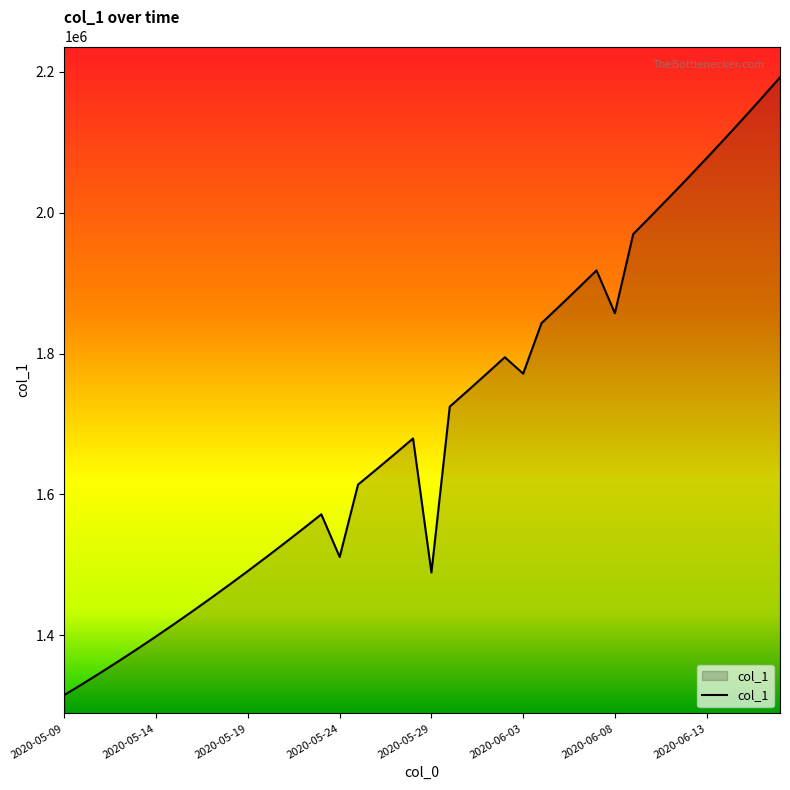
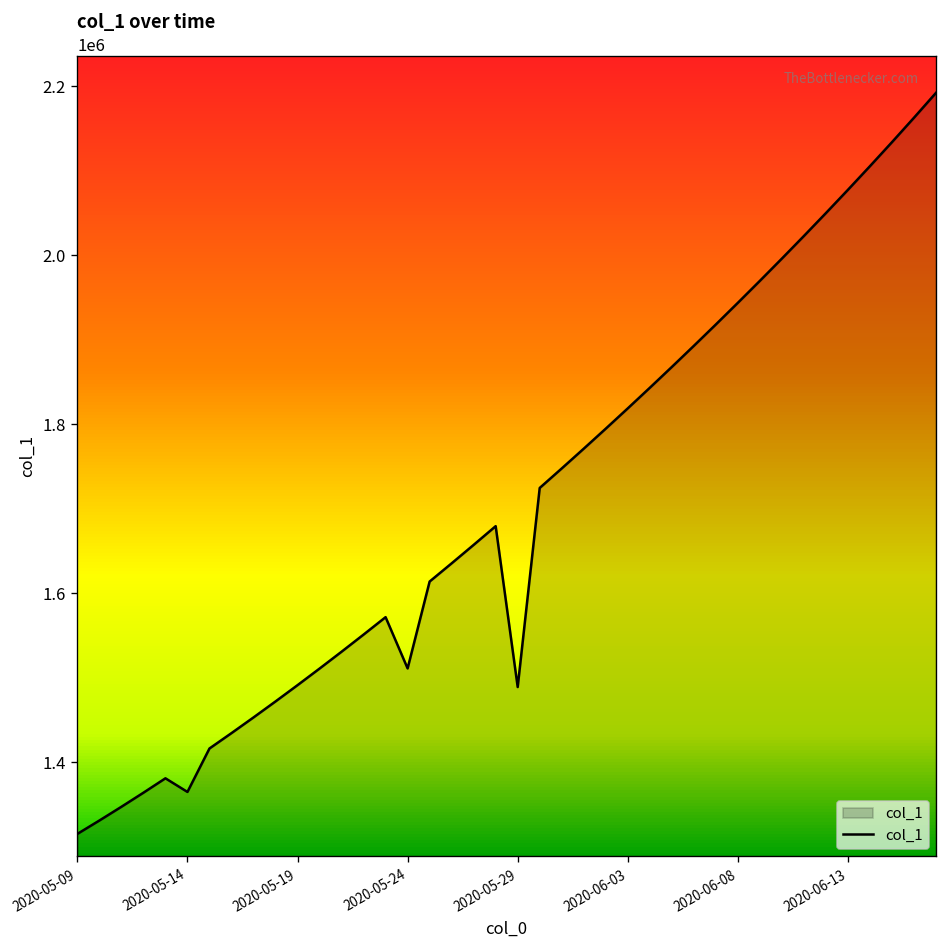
  {
    "2020-05-09": 1320000,
-   "2020-05-14": 1400000,
+   "2020-05-14": 1360000,
    "2020-05-19": 1490000,
    "2020-05-24": 1510000,
    "2020-05-29": 1490000,
-   "2020-06-03": 1770000,
-   "2020-06-08": 1860000,
+   "2020-06-03": 1820000,
+   "2020-06-08": 1940000,
    "2020-06-13": 2080000
  }
